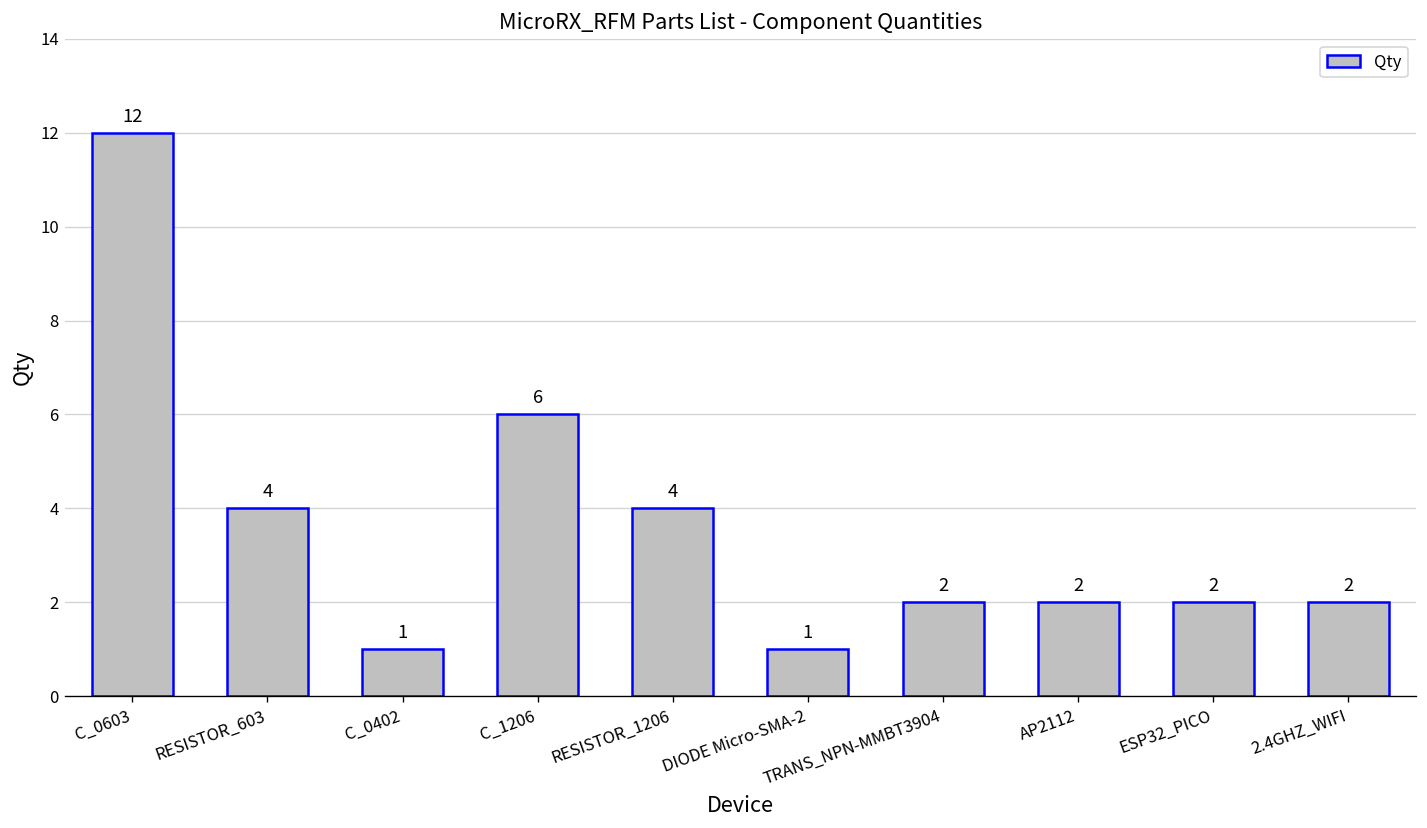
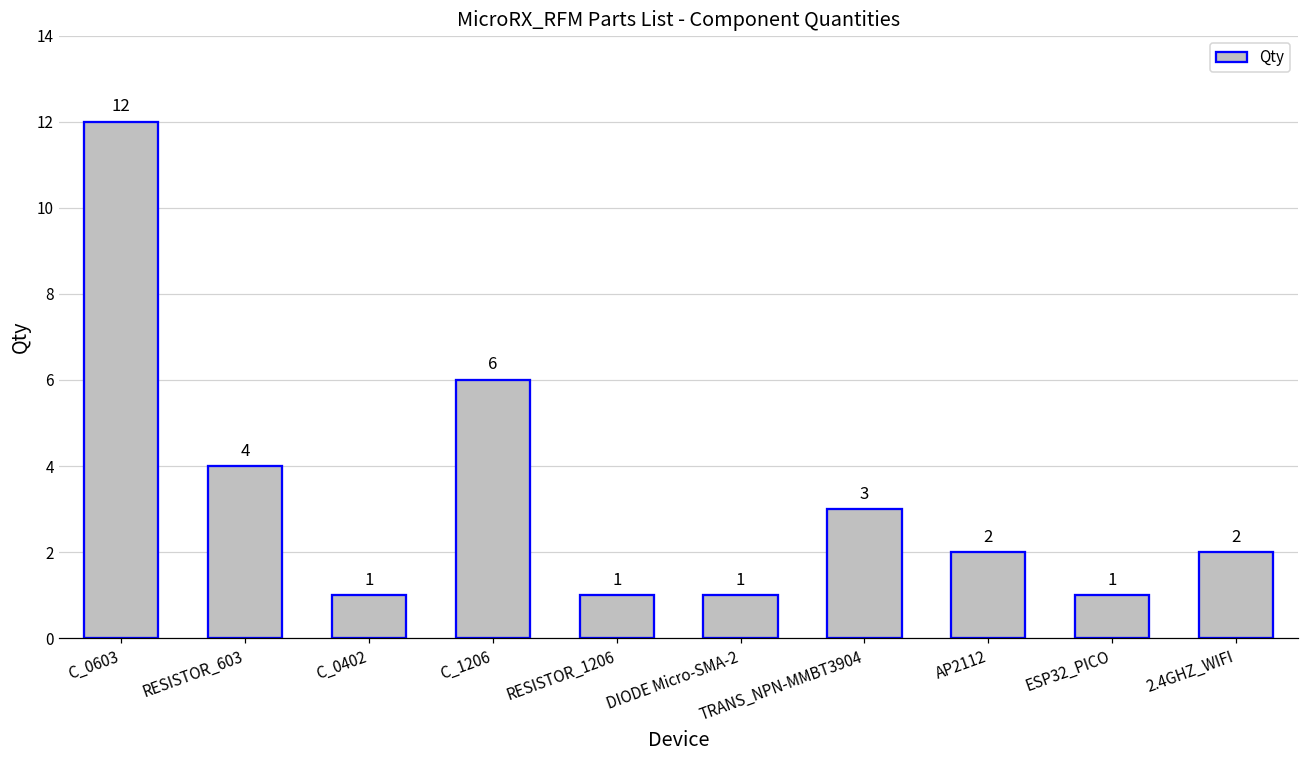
  {
    "C_0603": 12,
    "RESISTOR_603": 4,
    "C_0402": 1,
    "C_1206": 6,
-   "RESISTOR_1206": 4,
+   "RESISTOR_1206": 1,
    "DIODE Micro-SMA-2": 1,
-   "TRANS_NPN-MMBT3904": 2,
+   "TRANS_NPN-MMBT3904": 3,
    "AP2112": 2,
-   "ESP32_PICO": 2,
+   "ESP32_PICO": 1,
    "2.4GHZ_WIFI": 2
  }
